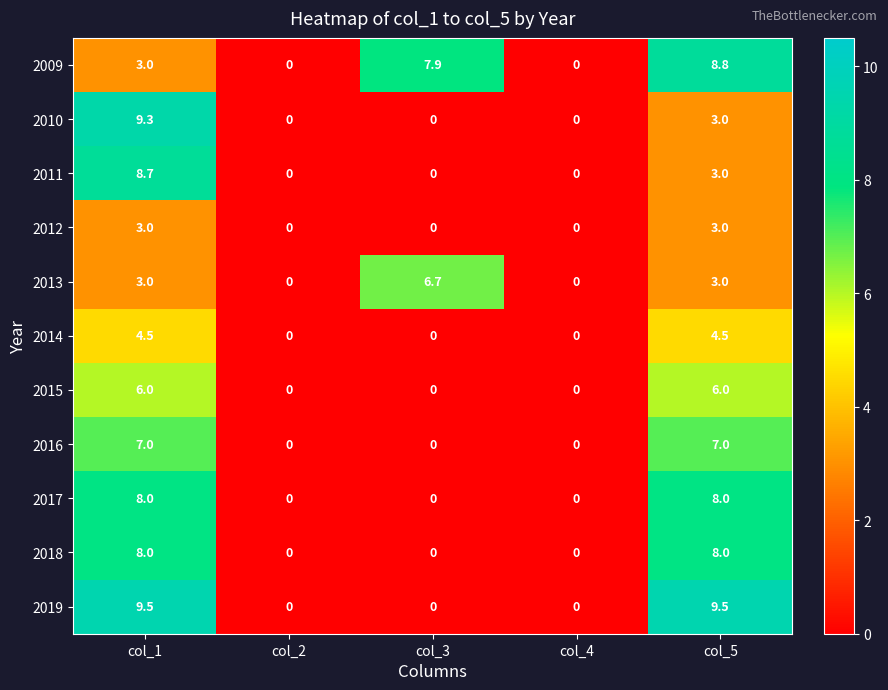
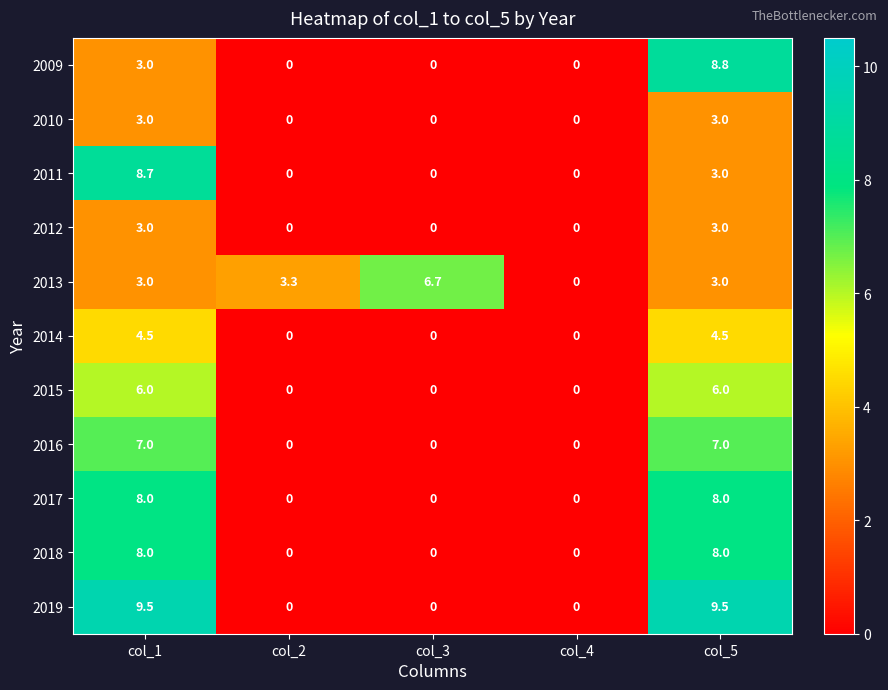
  {
    "2009": {
      "col_1": 3.0,
      "col_2": 0,
-     "col_3": 7.9,
+     "col_3": 0,
      "col_4": 0,
      "col_5": 8.8
    },
    "2010": {
-     "col_1": 9.3,
+     "col_1": 3.0,
      "col_2": 0,
      "col_3": 0,
      "col_4": 0,
      "col_5": 3.0
    },
    "2011": {
      "col_1": 8.7,
      "col_2": 0,
      "col_3": 0,
      "col_4": 0,
      "col_5": 3.0
    },
    "2012": {
      "col_1": 3.0,
      "col_2": 0,
      "col_3": 0,
      "col_4": 0,
      "col_5": 3.0
    },
    "2013": {
      "col_1": 3.0,
-     "col_2": 0,
+     "col_2": 3.3,
      "col_3": 6.7,
      "col_4": 0,
      "col_5": 3.0
    },
    "2014": {
      "col_1": 4.5,
      "col_2": 0,
      "col_3": 0,
      "col_4": 0,
      "col_5": 4.5
    },
    "2015": {
      "col_1": 6.0,
      "col_2": 0,
      "col_3": 0,
      "col_4": 0,
      "col_5": 6.0
    },
    "2016": {
      "col_1": 7.0,
      "col_2": 0,
      "col_3": 0,
      "col_4": 0,
      "col_5": 7.0
    },
    "2017": {
      "col_1": 8.0,
      "col_2": 0,
      "col_3": 0,
      "col_4": 0,
      "col_5": 8.0
    },
    "2018": {
      "col_1": 8.0,
      "col_2": 0,
      "col_3": 0,
      "col_4": 0,
      "col_5": 8.0
    },
    "2019": {
      "col_1": 9.5,
      "col_2": 0,
      "col_3": 0,
      "col_4": 0,
      "col_5": 9.5
    }
  }
